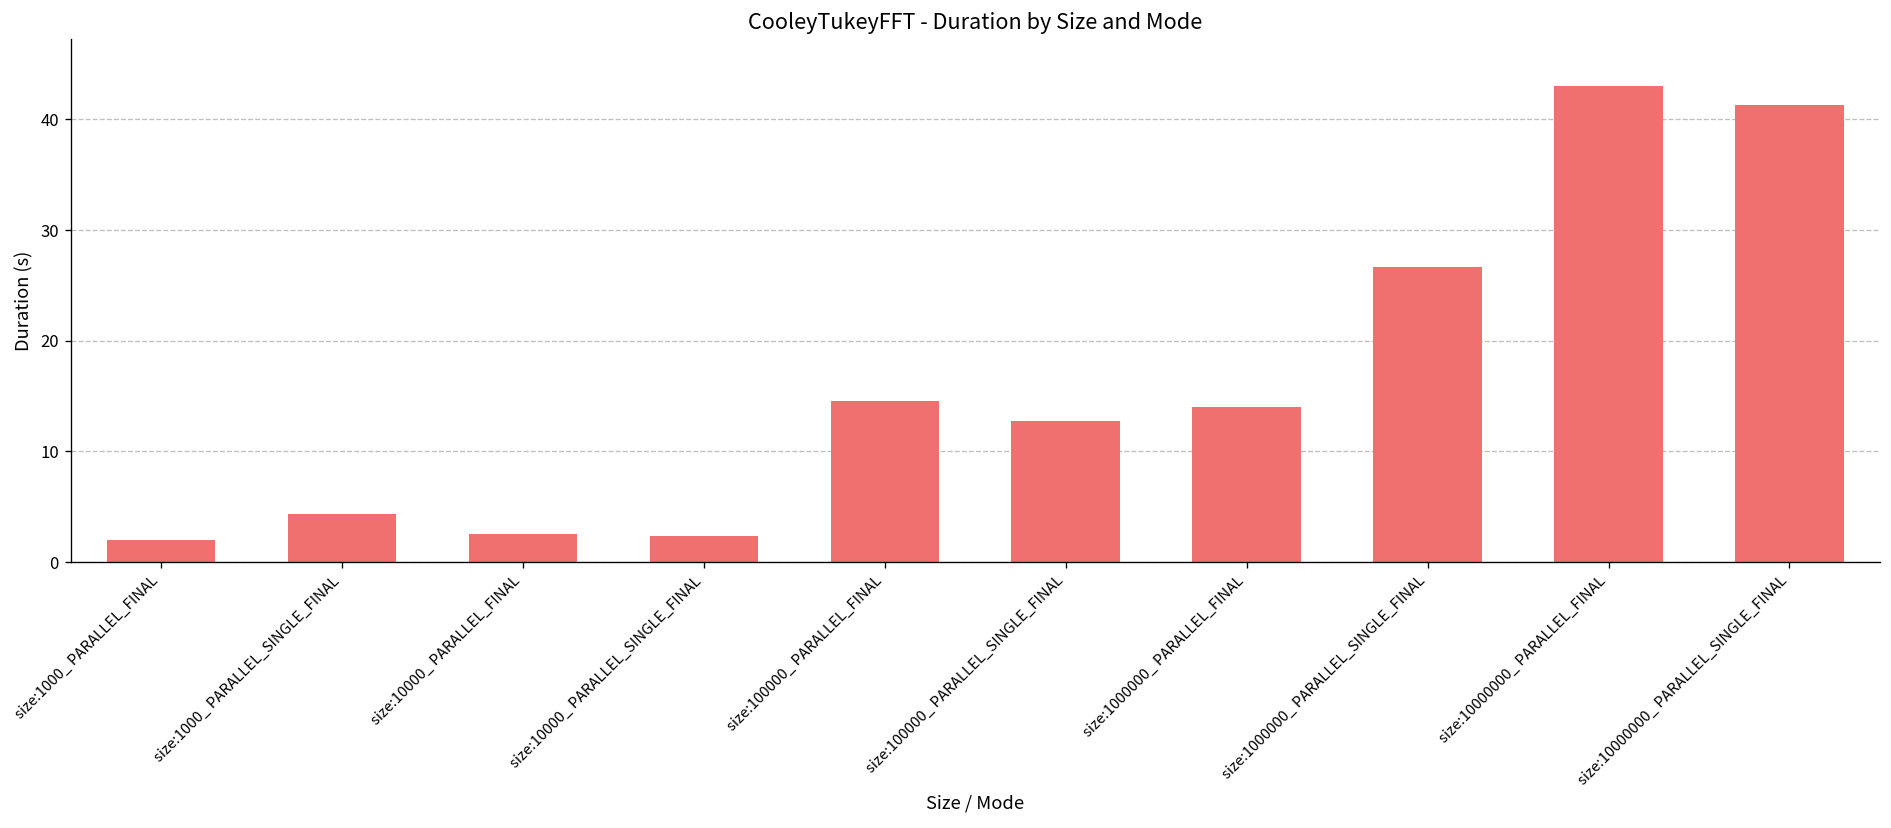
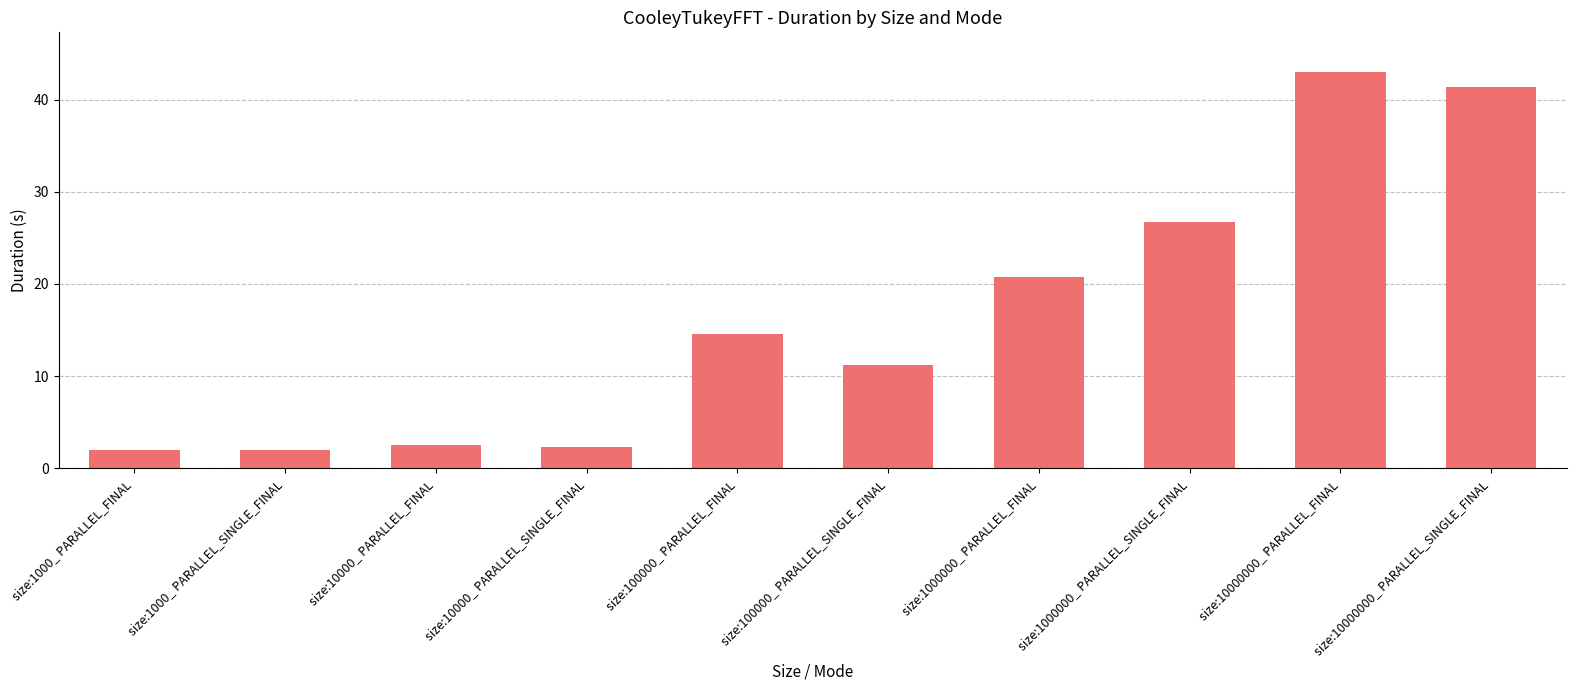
  {
    "size:1000_ PARALLEL_FINAL": 2,
-   "size:1000_ PARALLEL_SINGLE_FINAL": 4,
+   "size:1000_ PARALLEL_SINGLE_FINAL": 2,
    "size:10000_ PARALLEL_FINAL": 3,
    "size:10000_ PARALLEL_SINGLE_FINAL": 2,
    "size:100000_ PARALLEL_FINAL": 15,
-   "size:100000_ PARALLEL_SINGLE_FINAL": 13,
-   "size:1000000_ PARALLEL_FINAL": 14,
+   "size:100000_ PARALLEL_SINGLE_FINAL": 11,
+   "size:1000000_ PARALLEL_FINAL": 21,
    "size:1000000_ PARALLEL_SINGLE_FINAL": 27,
    "size:10000000_ PARALLEL_FINAL": 43,
    "size:10000000_ PARALLEL_SINGLE_FINAL": 41
  }
